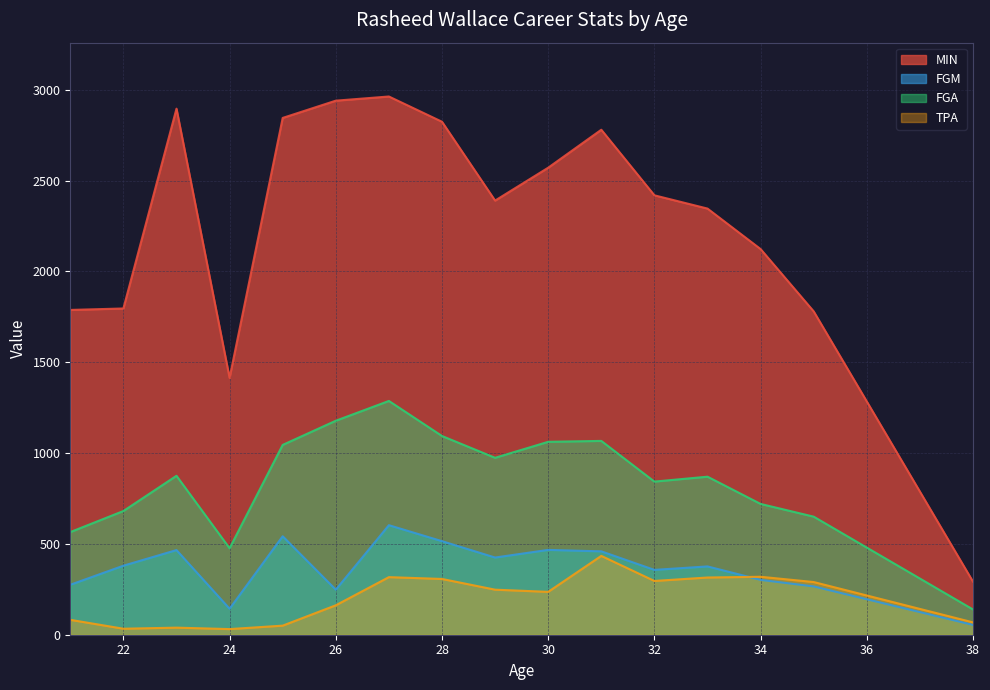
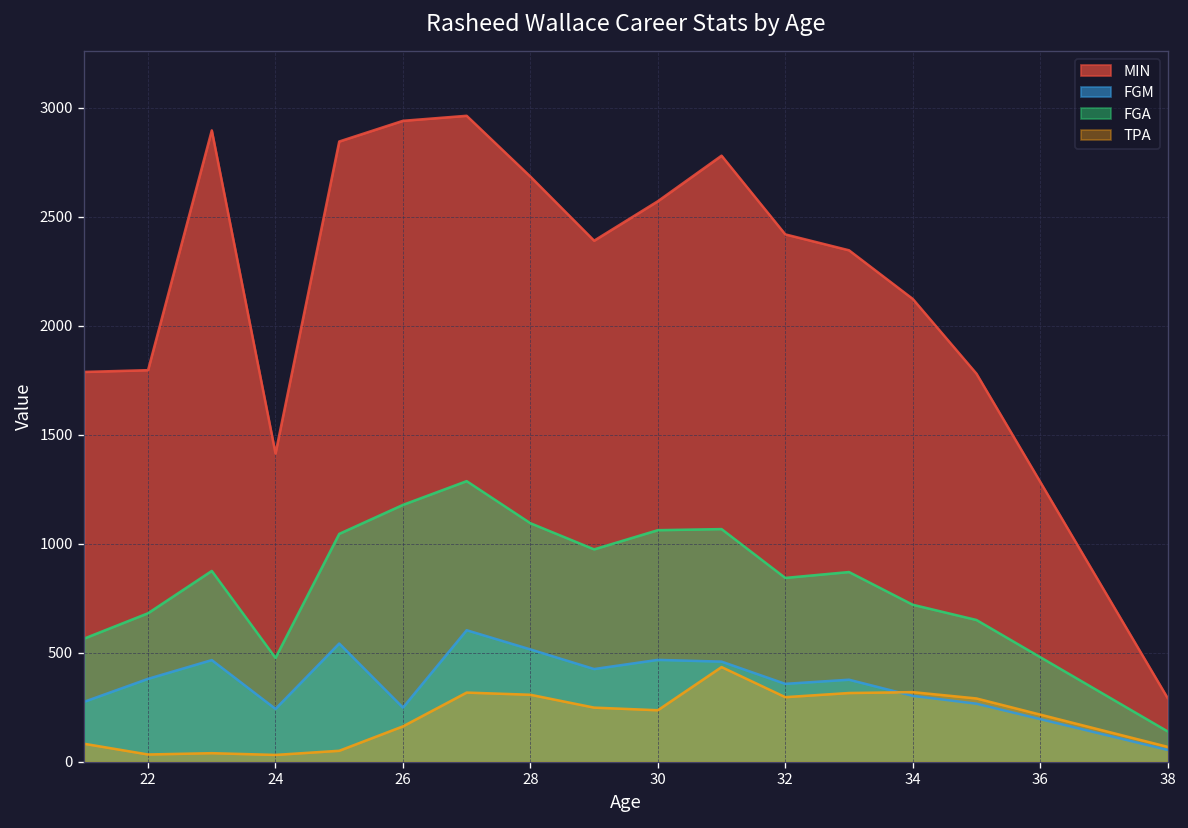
  {
    "MIN": {
      "22": 1800,
      "24": 1410,
      "26": 2940,
-     "28": 2820,
+     "28": 2680,
      "30": 2570,
      "32": 2420,
      "34": 2120,
      "38": 290
    },
    "FGM": {
      "22": 380,
-     "24": 140,
+     "24": 240,
      "26": 250,
      "28": 520,
      "30": 470,
      "32": 360,
      "34": 300
    },
    "FGA": {
      "22": 680,
      "24": 480,
      "26": 1180,
      "28": 1090,
      "30": 1060,
      "32": 840,
      "34": 720,
      "38": 140
    },
    "TPA": {
      "22": 30,
      "24": 30,
      "26": 160,
      "28": 310,
      "30": 240,
      "32": 300,
      "34": 320
    }
  }
